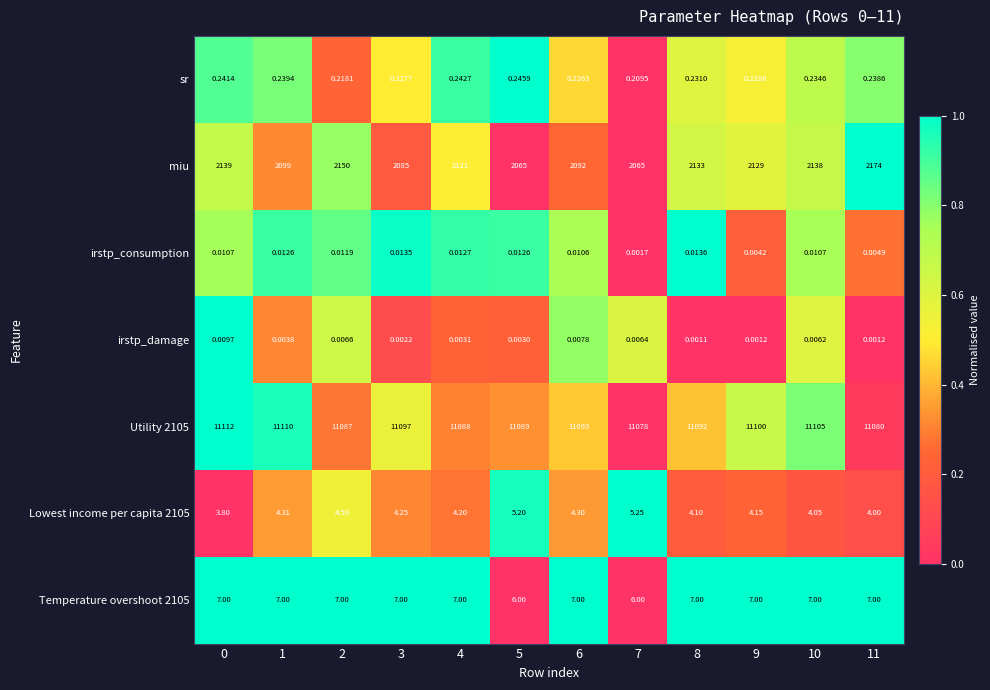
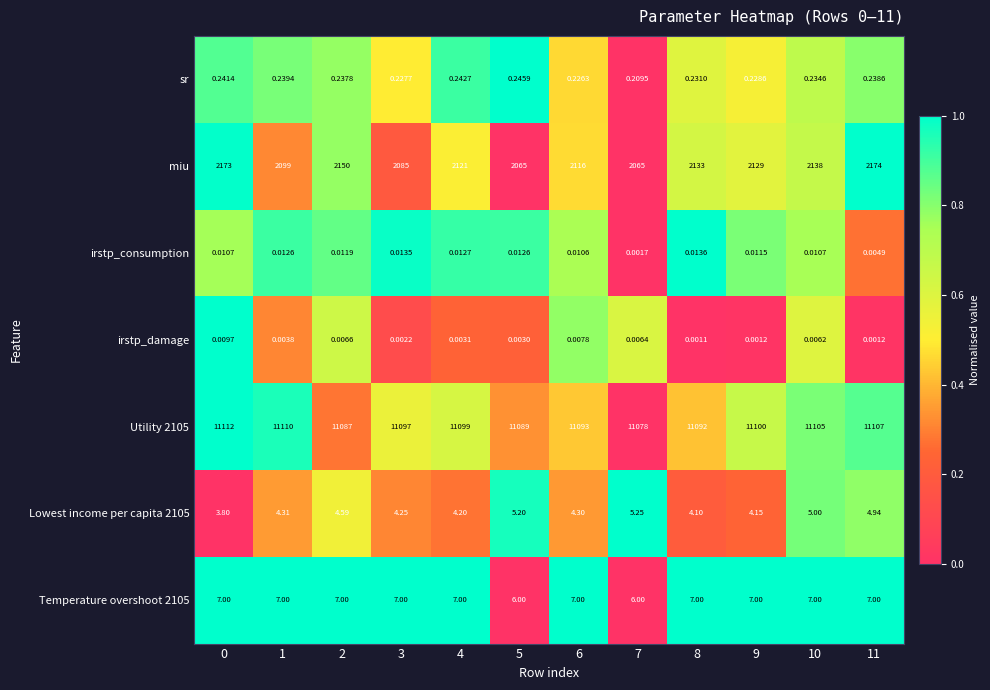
  {
    "sr": {
      "0": 0.2414,
      "1": 0.2394,
-     "2": 0.2181,
+     "2": 0.2378,
      "3": 0.2277,
      "4": 0.2427,
      "5": 0.2459,
      "6": 0.2263,
      "7": 0.2095,
      "8": 0.2310,
      "9": 0.2286,
      "10": 0.2346,
      "11": 0.2386
    },
    "miu": {
-     "0": 2139,
+     "0": 2173,
      "1": 2099,
      "2": 2150,
      "3": 2085,
      "4": 2121,
      "5": 2065,
-     "6": 2092,
+     "6": 2116,
      "7": 2065,
      "8": 2133,
      "9": 2129,
      "10": 2138,
      "11": 2174
    },
    "irstp_consumption": {
      "0": 0.0107,
      "1": 0.0126,
      "2": 0.0119,
      "3": 0.0135,
      "4": 0.0127,
      "5": 0.0126,
      "6": 0.0106,
      "7": 0.0017,
      "8": 0.0136,
-     "9": 0.0042,
+     "9": 0.0115,
      "10": 0.0107,
      "11": 0.0049
    },
    "irstp_damage": {
      "0": 0.0097,
      "1": 0.0038,
      "2": 0.0066,
      "3": 0.0022,
      "4": 0.0031,
      "5": 0.0030,
      "6": 0.0078,
      "7": 0.0064,
      "8": 0.0011,
      "9": 0.0012,
      "10": 0.0062,
      "11": 0.0012
    },
    "Utility 2105": {
      "0": 11112,
      "1": 11110,
      "2": 11087,
      "3": 11097,
-     "4": 11088,
+     "4": 11099,
      "5": 11089,
      "6": 11093,
      "7": 11078,
      "8": 11092,
      "9": 11100,
      "10": 11105,
-     "11": 11080
+     "11": 11107
    },
    "Lowest income per capita 2105": {
      "0": 3.80,
      "1": 4.31,
      "2": 4.59,
      "3": 4.25,
      "4": 4.20,
      "5": 5.20,
      "6": 4.30,
      "7": 5.25,
      "8": 4.10,
      "9": 4.15,
-     "10": 4.05,
-     "11": 4.00
+     "10": 5.00,
+     "11": 4.94
    },
    "Temperature overshoot 2105": {
      "0": 7.00,
      "1": 7.00,
      "2": 7.00,
      "3": 7.00,
      "4": 7.00,
      "5": 6.00,
      "6": 7.00,
      "7": 6.00,
      "8": 7.00,
      "9": 7.00,
      "10": 7.00,
      "11": 7.00
    }
  }
